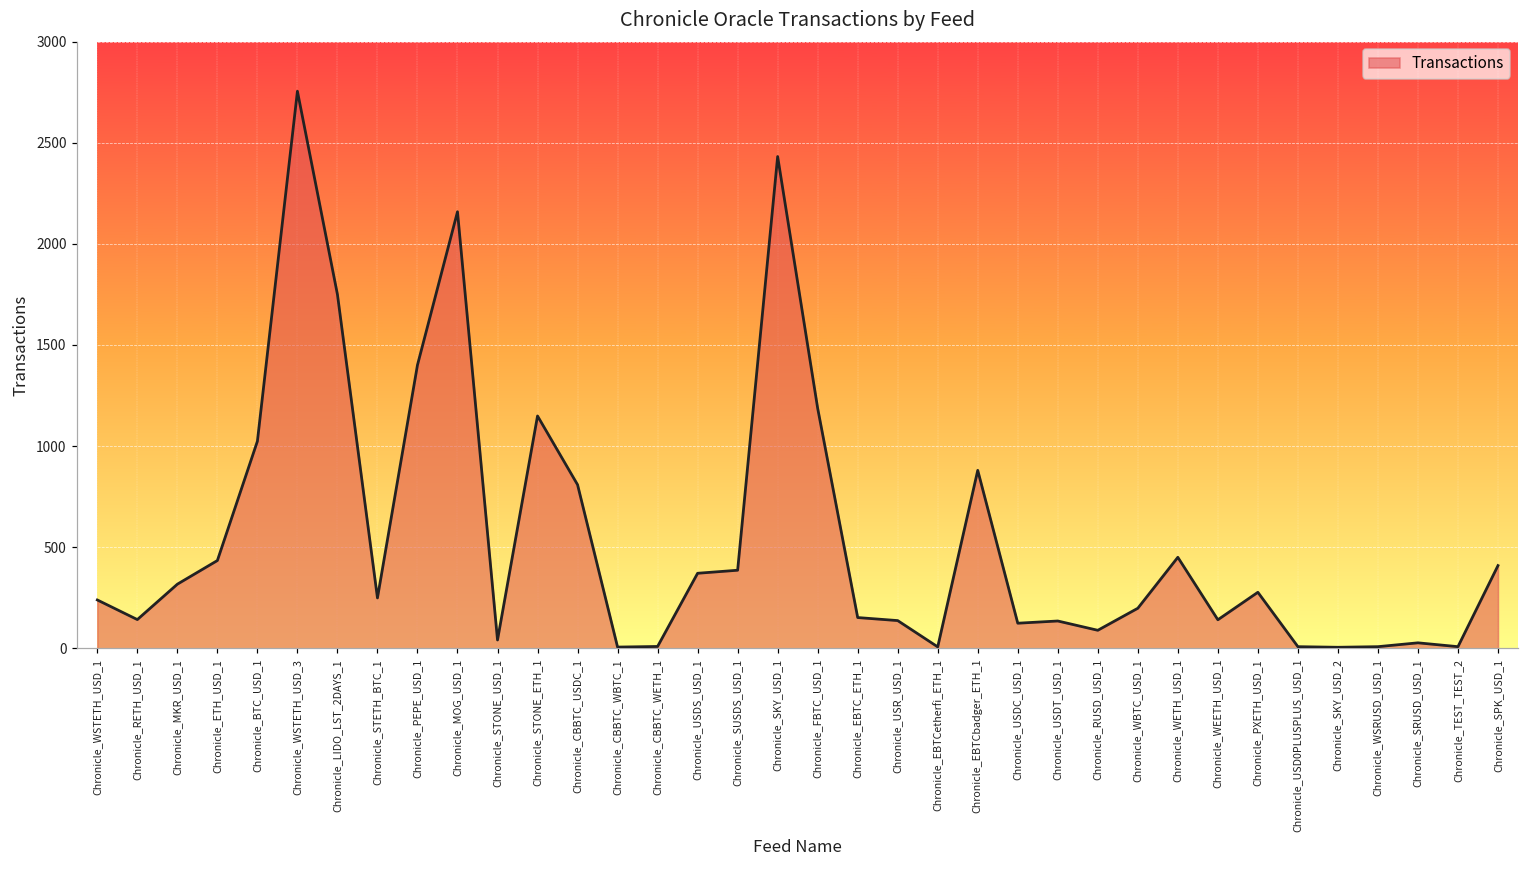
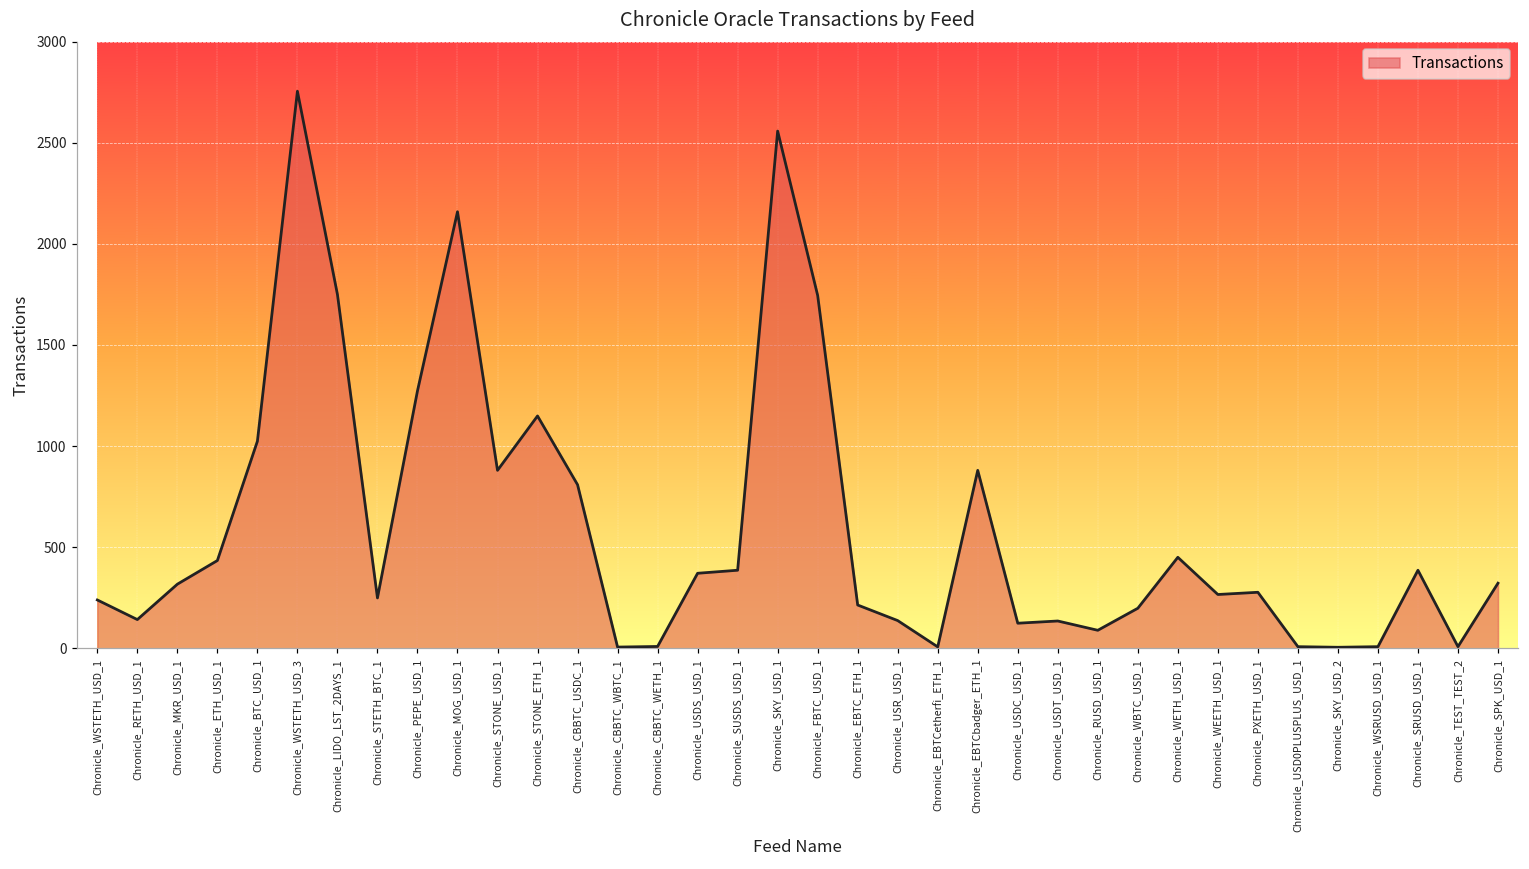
  {
    "Chronicle_WSTETH_USD_1": 240,
    "Chronicle_RETH_USD_1": 140,
    "Chronicle_MKR_USD_1": 320,
    "Chronicle_ETH_USD_1": 430,
    "Chronicle_BTC_USD_1": 1020,
    "Chronicle_WSTETH_USD_3": 2760,
    "Chronicle_LIDO_LST_2DAYS_1": 1750,
    "Chronicle_STETH_BTC_1": 250,
-   "Chronicle_PEPE_USD_1": 1400,
+   "Chronicle_PEPE_USD_1": 1270,
    "Chronicle_MOG_USD_1": 2160,
-   "Chronicle_STONE_USD_1": 40,
+   "Chronicle_STONE_USD_1": 880,
    "Chronicle_STONE_ETH_1": 1150,
    "Chronicle_CBBTC_USDC_1": 810,
    "Chronicle_CBBTC_WBTC_1": 10,
    "Chronicle_CBBTC_WETH_1": 10,
    "Chronicle_USDS_USD_1": 370,
    "Chronicle_SUSDS_USD_1": 390,
-   "Chronicle_SKY_USD_1": 2430,
-   "Chronicle_FBTC_USD_1": 1190,
-   "Chronicle_EBTC_ETH_1": 150,
+   "Chronicle_SKY_USD_1": 2560,
+   "Chronicle_FBTC_USD_1": 1750,
+   "Chronicle_EBTC_ETH_1": 210,
    "Chronicle_USR_USD_1": 140,
    "Chronicle_EBTCetherfi_ETH_1": 10,
    "Chronicle_EBTCbadger_ETH_1": 880,
    "Chronicle_USDC_USD_1": 120,
    "Chronicle_USDT_USD_1": 140,
    "Chronicle_RUSD_USD_1": 90,
    "Chronicle_WBTC_USD_1": 200,
    "Chronicle_WETH_USD_1": 450,
-   "Chronicle_WEETH_USD_1": 140,
+   "Chronicle_WEETH_USD_1": 270,
    "Chronicle_PXETH_USD_1": 280,
    "Chronicle_USD0PLUSPLUS_USD_1": 10,
    "Chronicle_SKY_USD_2": 10,
    "Chronicle_WSRUSD_USD_1": 10,
-   "Chronicle_SRUSD_USD_1": 30,
+   "Chronicle_SRUSD_USD_1": 390,
    "Chronicle_TEST_TEST_2": 10,
-   "Chronicle_SPK_USD_1": 410
+   "Chronicle_SPK_USD_1": 320
  }
